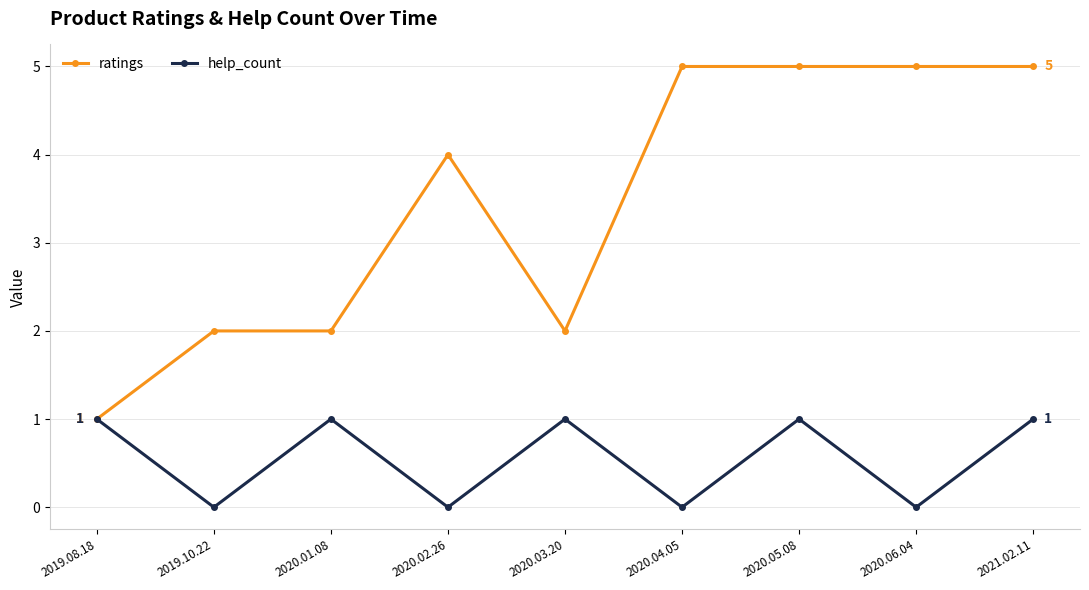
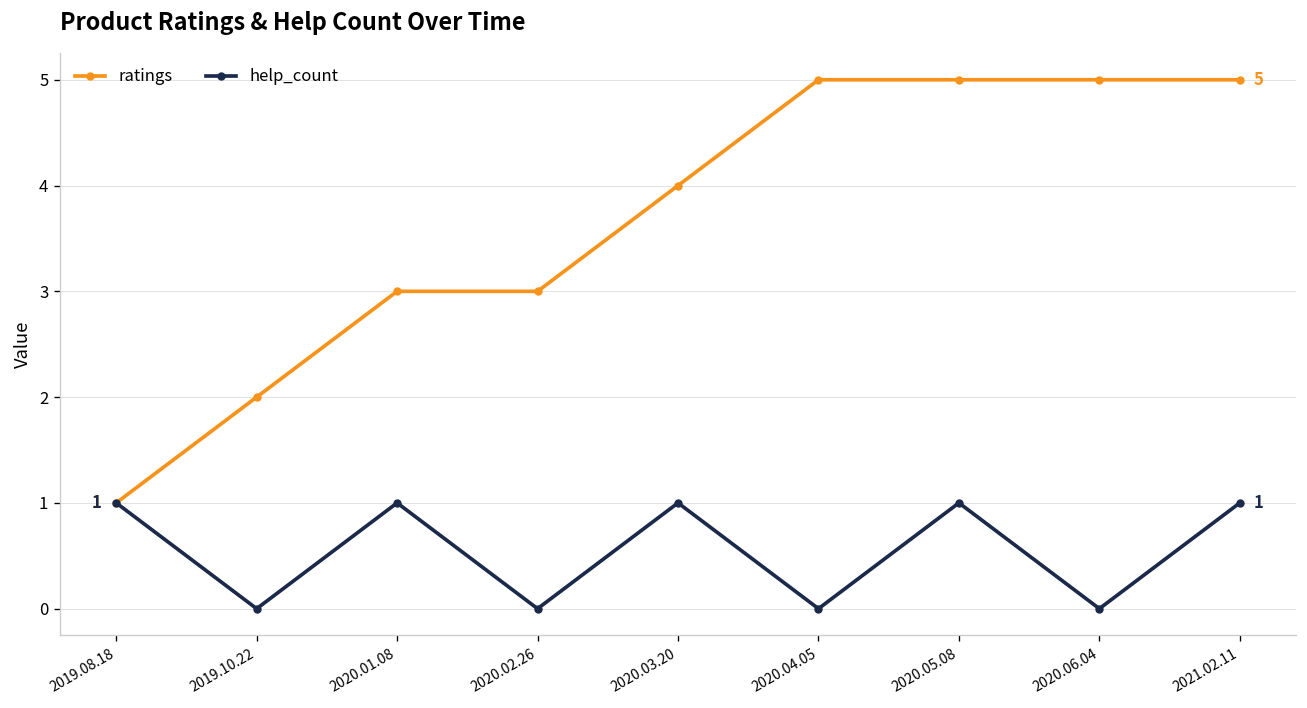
  {
    "ratings": {
      "2019.10.22": 2,
-     "2020.01.08": 2,
-     "2020.02.26": 4,
-     "2020.03.20": 2,
+     "2020.01.08": 3,
+     "2020.02.26": 3,
+     "2020.03.20": 4,
      "2020.04.05": 5,
      "2020.05.08": 5,
      "2020.06.04": 5
    },
    "help_count": {
      "2021.02.11": 1
    }
  }
